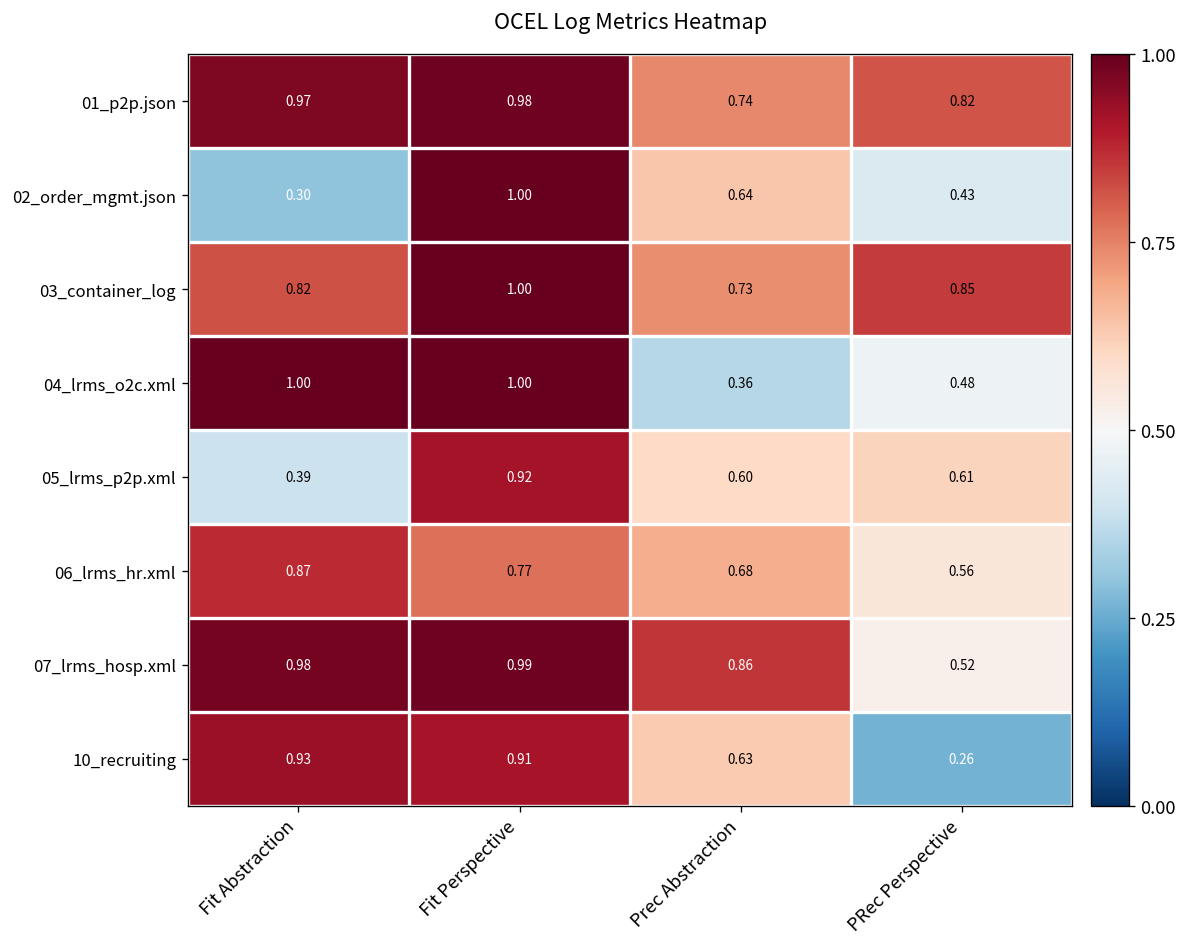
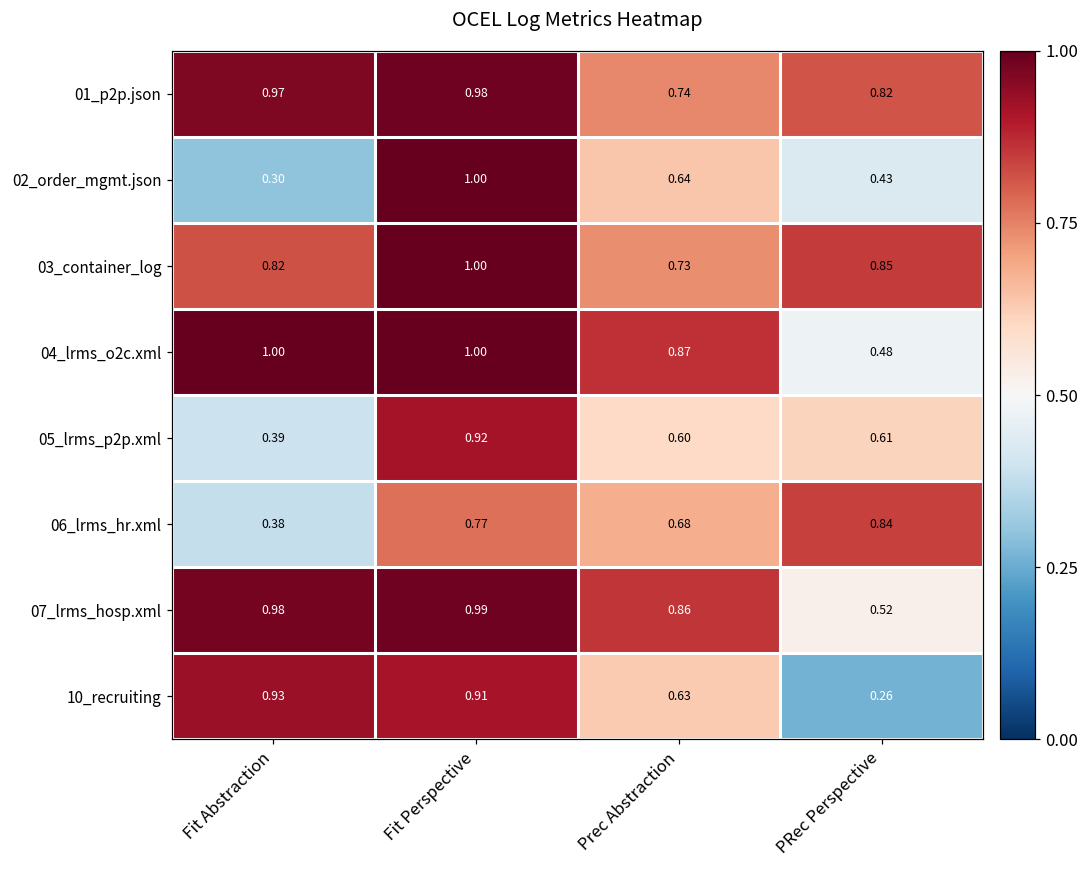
  {
    "01_p2p.json": {
      "Fit Abstraction": 0.97,
      "Fit Perspective": 0.98,
      "Prec Abstraction": 0.74,
      "PRec Perspective": 0.82
    },
    "02_order_mgmt.json": {
      "Fit Abstraction": 0.30,
      "Fit Perspective": 1.00,
      "Prec Abstraction": 0.64,
      "PRec Perspective": 0.43
    },
    "03_container_log": {
      "Fit Abstraction": 0.82,
      "Fit Perspective": 1.00,
      "Prec Abstraction": 0.73,
      "PRec Perspective": 0.85
    },
    "04_lrms_o2c.xml": {
      "Fit Abstraction": 1.00,
      "Fit Perspective": 1.00,
-     "Prec Abstraction": 0.36,
+     "Prec Abstraction": 0.87,
      "PRec Perspective": 0.48
    },
    "05_lrms_p2p.xml": {
      "Fit Abstraction": 0.39,
      "Fit Perspective": 0.92,
      "Prec Abstraction": 0.60,
      "PRec Perspective": 0.61
    },
    "06_lrms_hr.xml": {
-     "Fit Abstraction": 0.87,
+     "Fit Abstraction": 0.38,
      "Fit Perspective": 0.77,
      "Prec Abstraction": 0.68,
-     "PRec Perspective": 0.56
+     "PRec Perspective": 0.84
    },
    "07_lrms_hosp.xml": {
      "Fit Abstraction": 0.98,
      "Fit Perspective": 0.99,
      "Prec Abstraction": 0.86,
      "PRec Perspective": 0.52
    },
    "10_recruiting": {
      "Fit Abstraction": 0.93,
      "Fit Perspective": 0.91,
      "Prec Abstraction": 0.63,
      "PRec Perspective": 0.26
    }
  }
